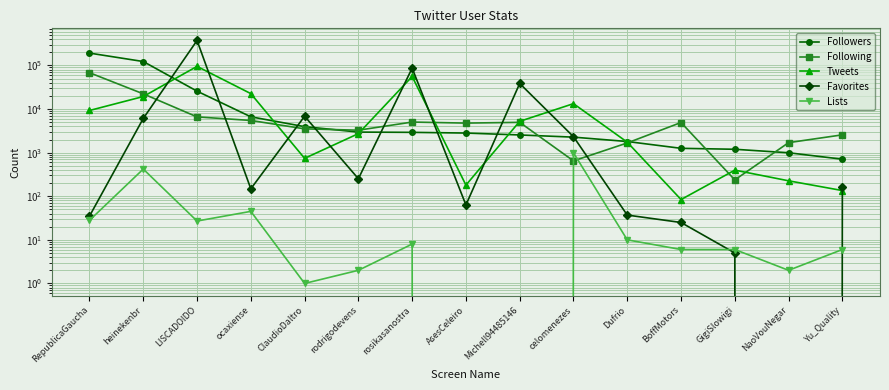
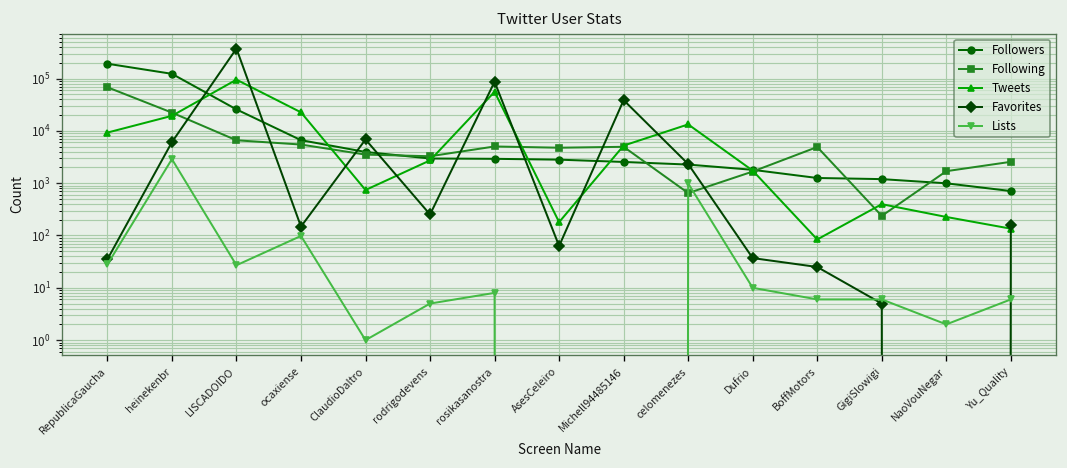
  {
    "Lists": {
      "RepublicaGaucha": 30,
-     "heinekenbr": 400,
+     "heinekenbr": 3000,
      "LISCADOIDO": 30,
-     "ocaxiense": 50,
+     "ocaxiense": 100,
      "ClaudioDaltro": 1,
-     "rodrigodevens": 2,
+     "rodrigodevens": 5,
      "rosikasanostra": 8,
      "celomenezes": 1000,
      "Dufrio": 10,
      "BoffMotors": 6,
      "GigiSlowigi": 6,
      "NaoVouNegar": 2,
      "Yu_Quality": 6
    }
  }
